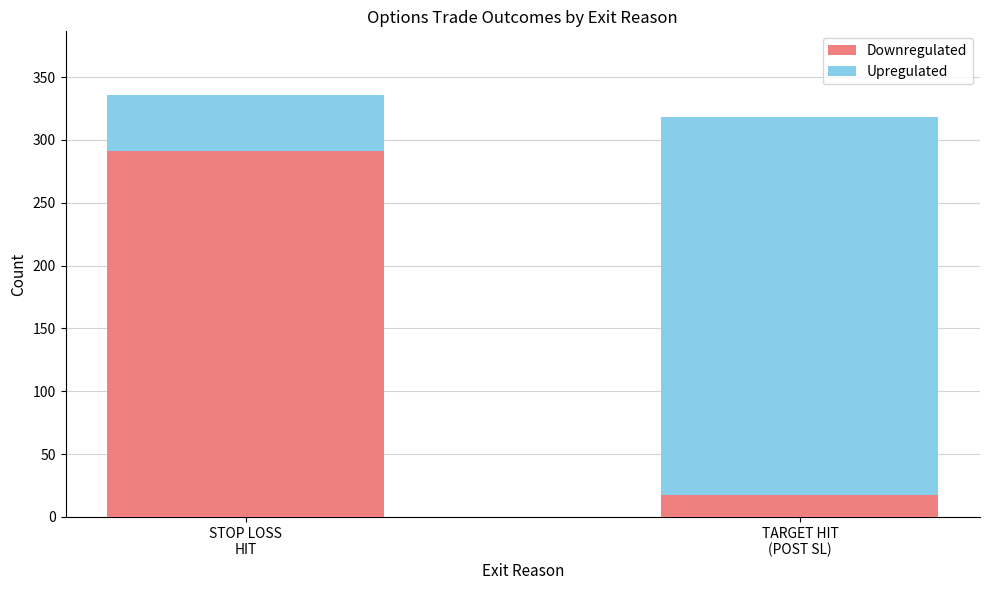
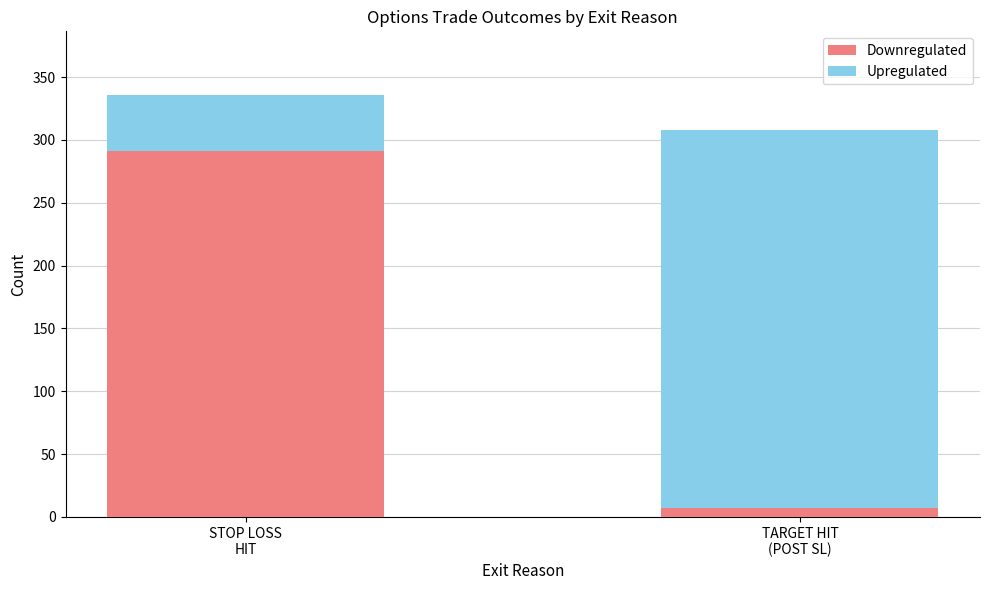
  {
    "Downregulated": {
      "STOP LOSS HIT": 291,
-     "TARGET HIT (POST SL)": 17
+     "TARGET HIT (POST SL)": 7
    },
    "Upregulated": {
      "STOP LOSS HIT": 45,
      "TARGET HIT (POST SL)": 301
    }
  }
